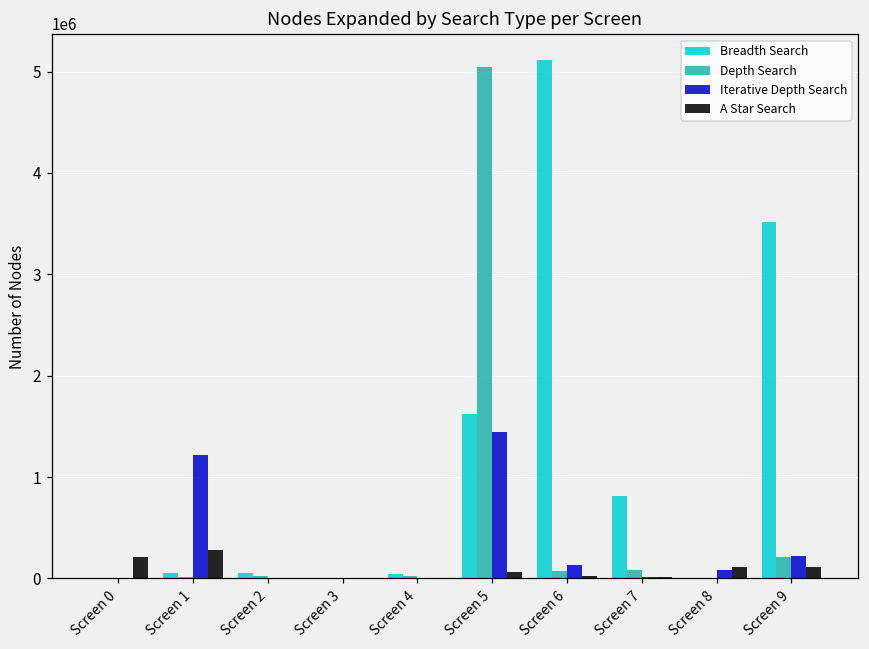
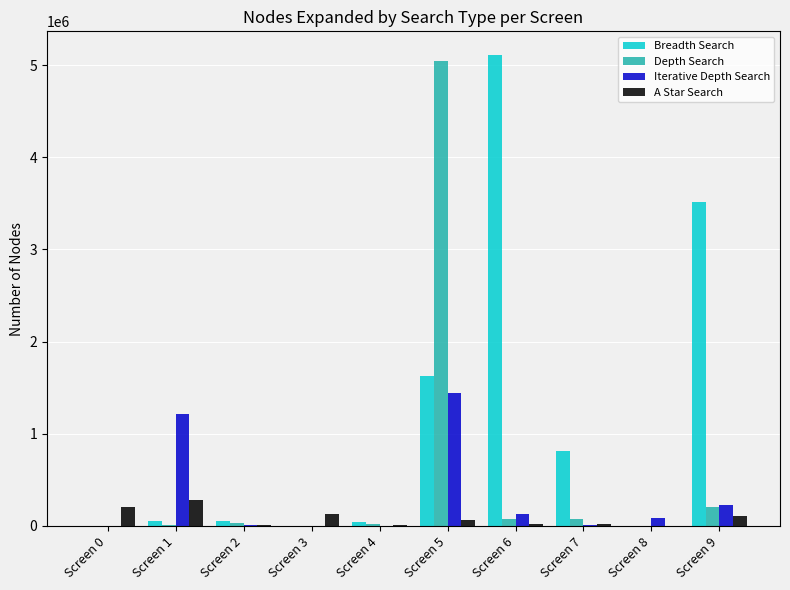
  {
    "Iterative Depth Search": {
      "Screen 1": 1200000,
      "Screen 5": 1400000,
      "Screen 6": 100000,
      "Screen 8": 100000,
      "Screen 9": 200000
    },
    "A Star Search": {
      "Screen 0": 200000,
      "Screen 1": 300000,
-     "Screen 3": 0,
+     "Screen 3": 100000,
      "Screen 5": 100000,
-     "Screen 8": 100000,
+     "Screen 8": 0,
      "Screen 9": 100000
    }
  }
